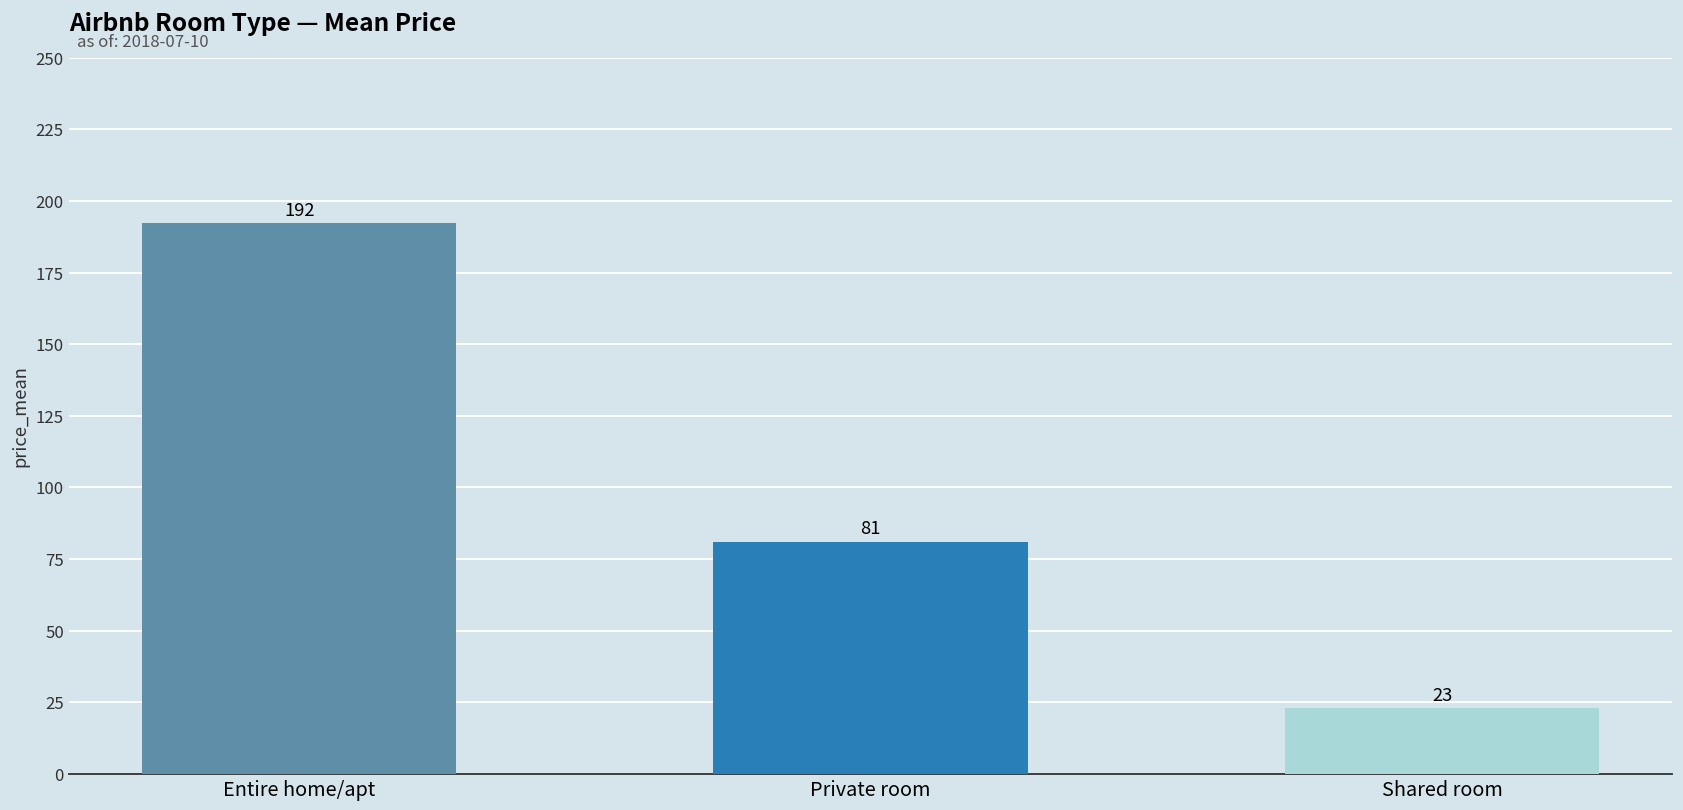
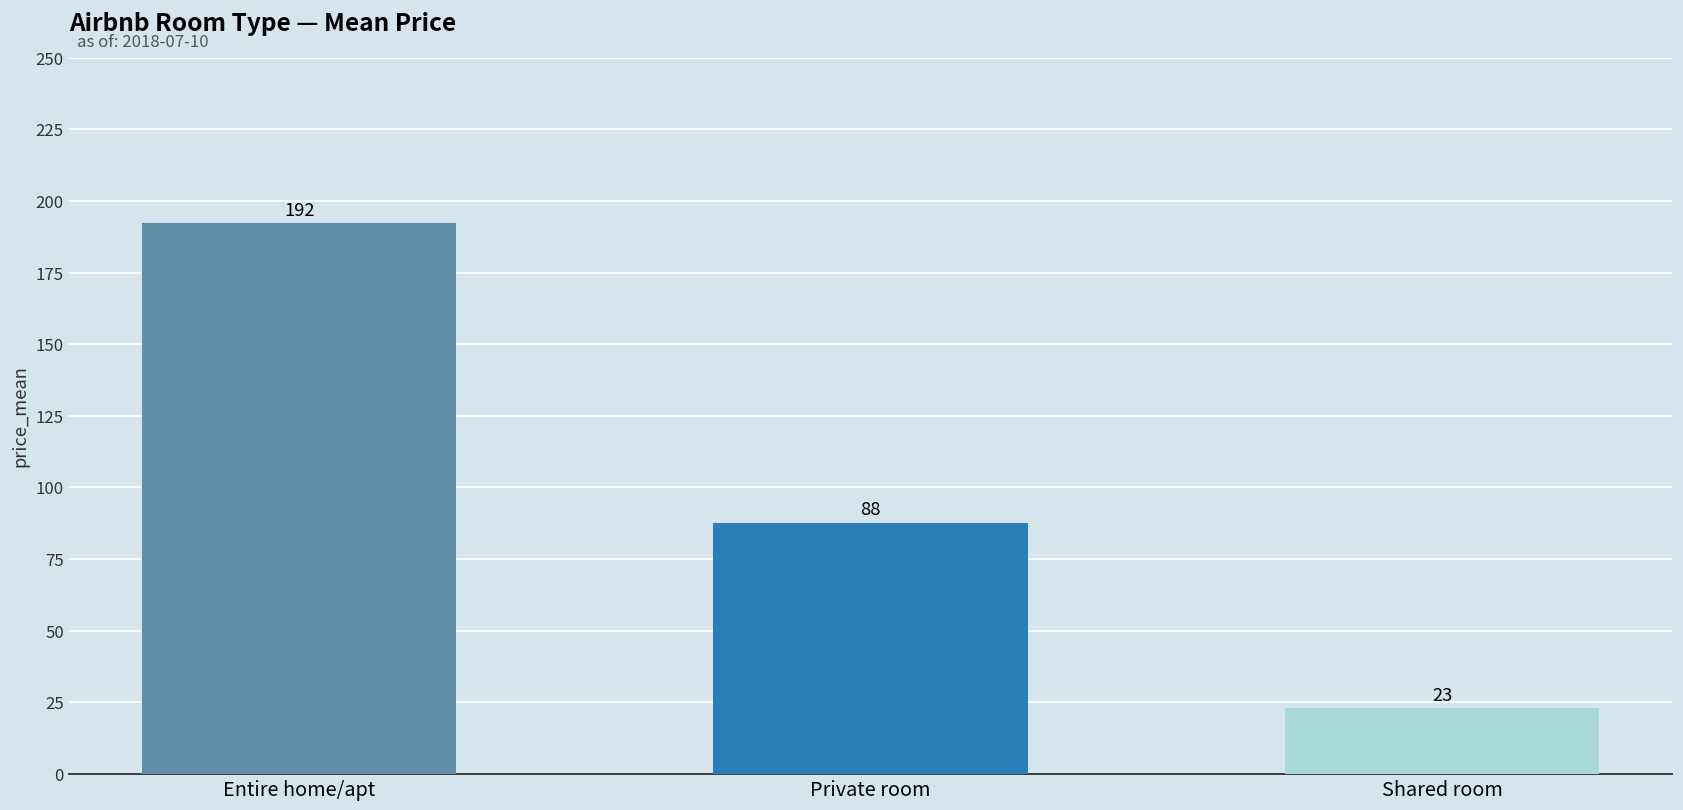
  {
    "Entire home/apt": 192,
-   "Private room": 81,
+   "Private room": 88,
    "Shared room": 23
  }
